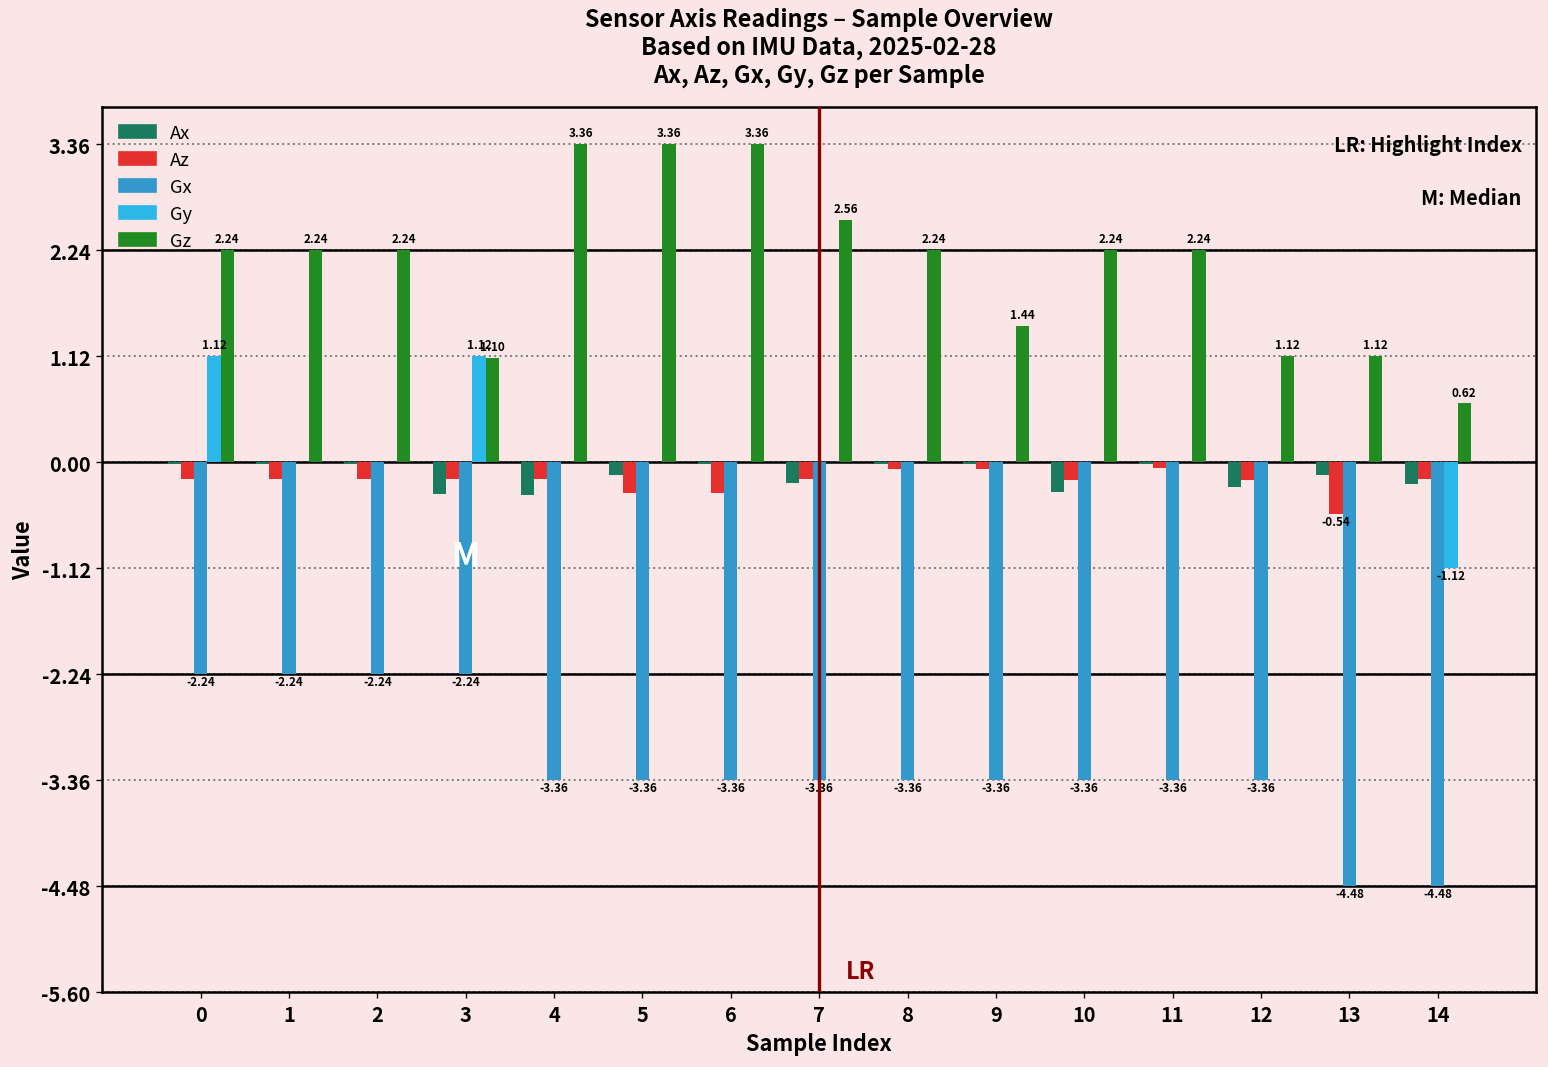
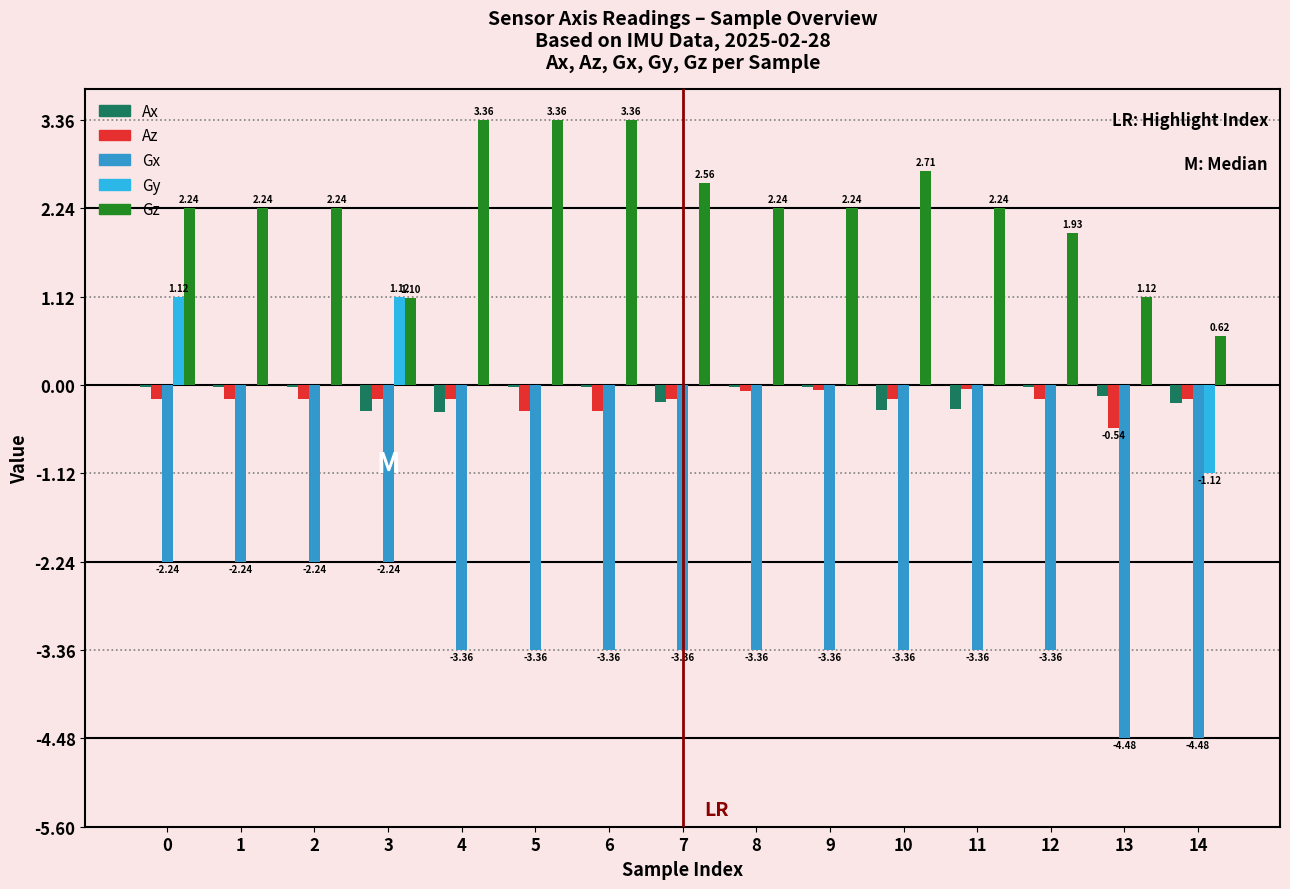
  {
    "Ax": {
      "3": -0.3,
      "4": -0.3,
-     "5": -0.1,
+     "5": 0.0,
      "7": -0.2,
      "10": -0.3,
-     "11": 0.0,
-     "12": -0.3,
+     "11": -0.3,
+     "12": 0.0,
      "13": -0.1,
      "14": -0.2
    },
    "Az": {
      "13": -0.54
    },
    "Gz": {
      "0": 2.24,
      "1": 2.24,
      "2": 2.24,
      "4": 3.36,
      "5": 3.36,
      "6": 3.36,
      "7": 2.56,
      "8": 2.24,
-     "9": 1.44,
-     "10": 2.24,
+     "9": 2.24,
+     "10": 2.71,
      "11": 2.24,
-     "12": 1.12,
+     "12": 1.93,
      "13": 1.12,
      "14": 0.62
    }
  }
